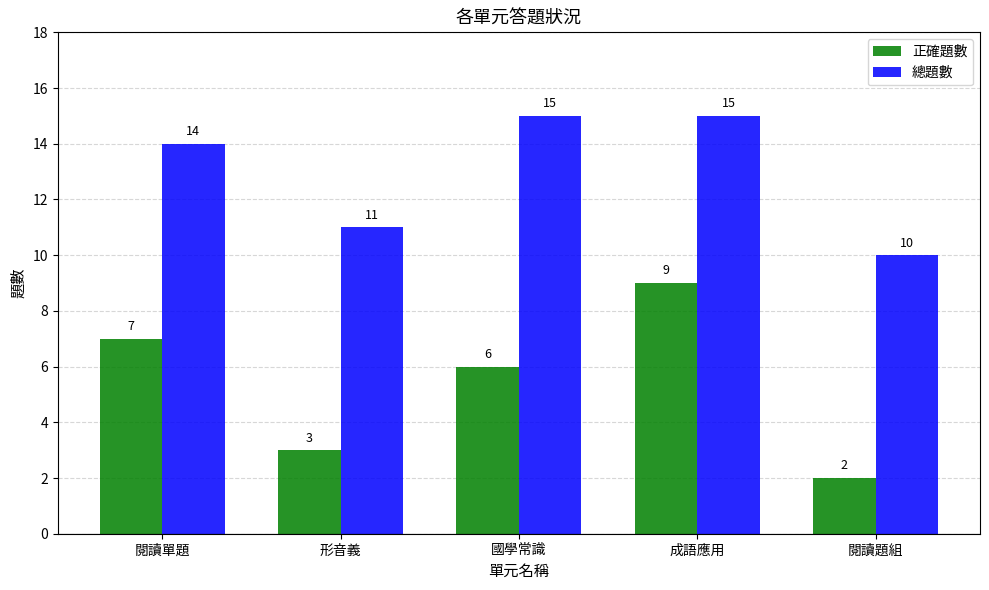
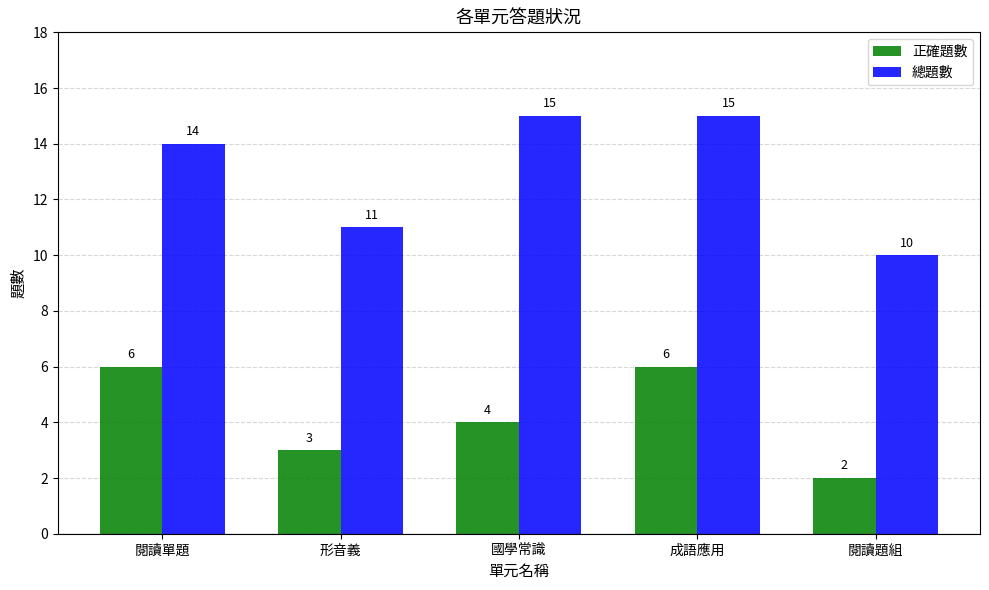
  {
    "正確題數": {
-     "閱讀單題": 7,
+     "閱讀單題": 6,
      "形音義": 3,
-     "國學常識": 6,
-     "成語應用": 9,
+     "國學常識": 4,
+     "成語應用": 6,
      "閱讀題組": 2
    },
    "總題數": {
      "閱讀單題": 14,
      "形音義": 11,
      "國學常識": 15,
      "成語應用": 15,
      "閱讀題組": 10
    }
  }
